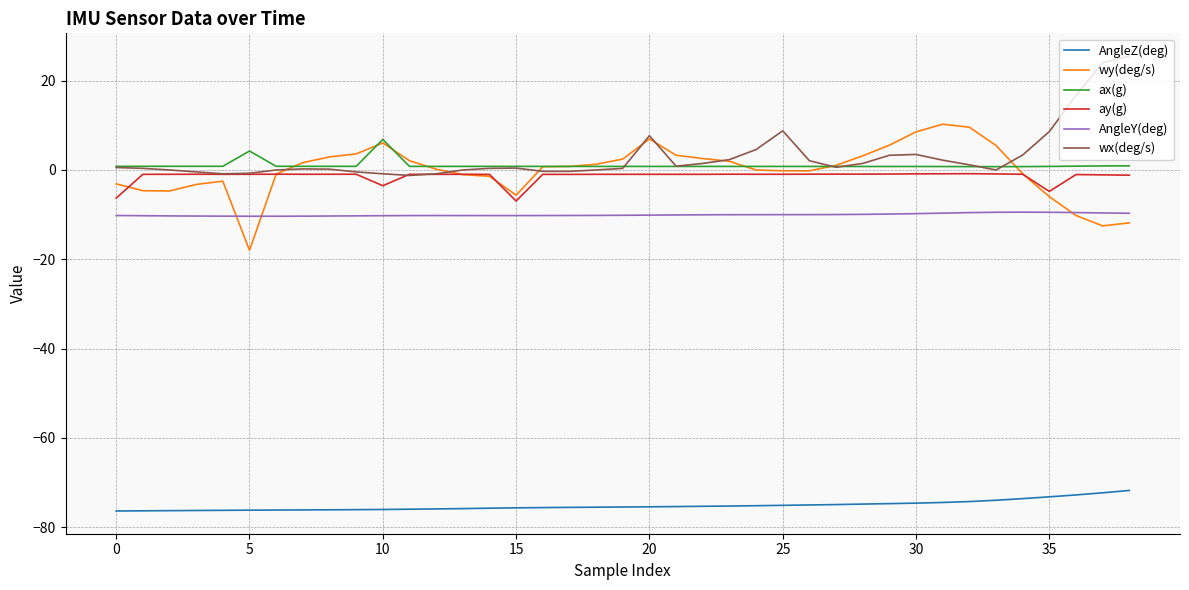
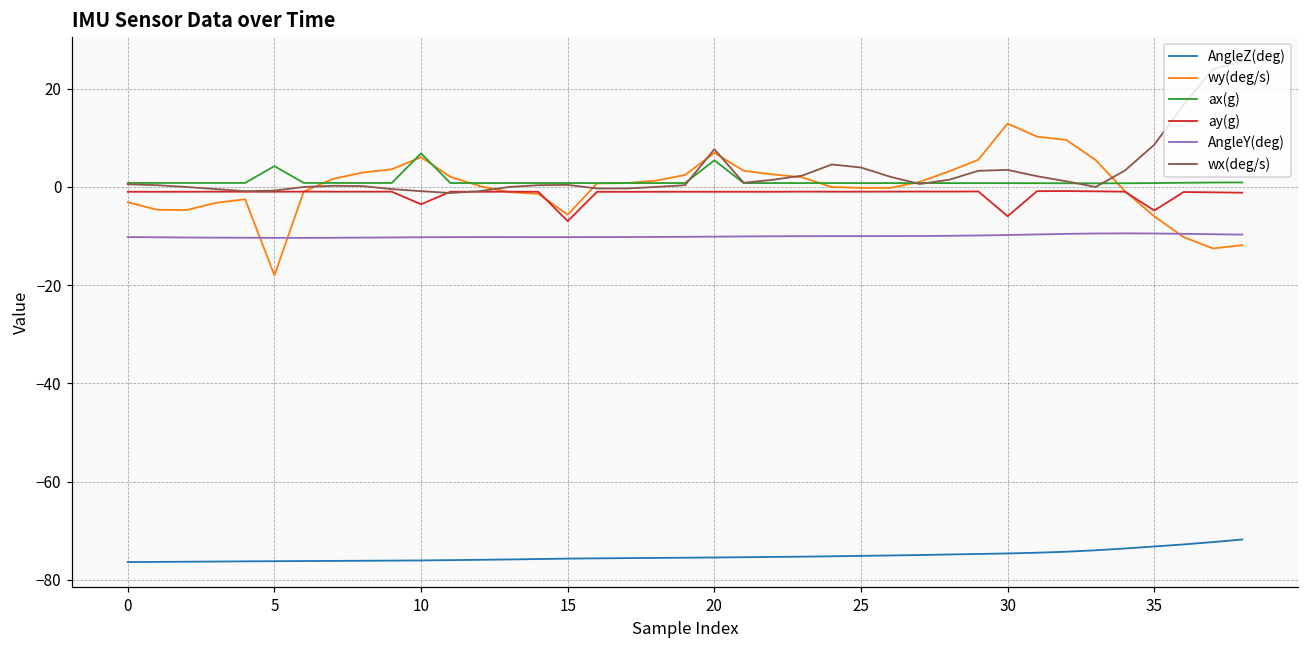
  {
    "AngleZ(deg)": {
      "0": -76,
      "5": -76,
      "10": -76,
      "15": -76,
      "20": -75,
      "25": -75,
      "30": -75,
      "35": -73
    },
    "wy(deg/s)": {
      "0": -3,
      "5": -18,
      "10": 6,
      "15": -6,
      "20": 7,
      "25": 0,
-     "30": 9,
+     "30": 13,
      "35": -6
    },
    "ax(g)": {
      "5": 4,
      "10": 7,
-     "20": 1,
+     "20": 5,
      "25": 1,
      "30": 1,
      "35": 1
    },
    "ay(g)": {
-     "0": -6,
+     "0": -1,
      "10": -4,
      "15": -7,
      "20": -1,
      "25": -1,
-     "30": -1,
+     "30": -6,
      "35": -5
    },
    "AngleY(deg)": {
      "0": -10,
      "5": -10,
      "10": -10,
      "15": -10,
      "20": -10,
      "25": -10,
      "30": -10,
      "35": -9
    },
    "wx(deg/s)": {
      "10": -1,
      "20": 8,
-     "25": 9,
+     "25": 4,
      "30": 3,
      "35": 9
    }
  }
